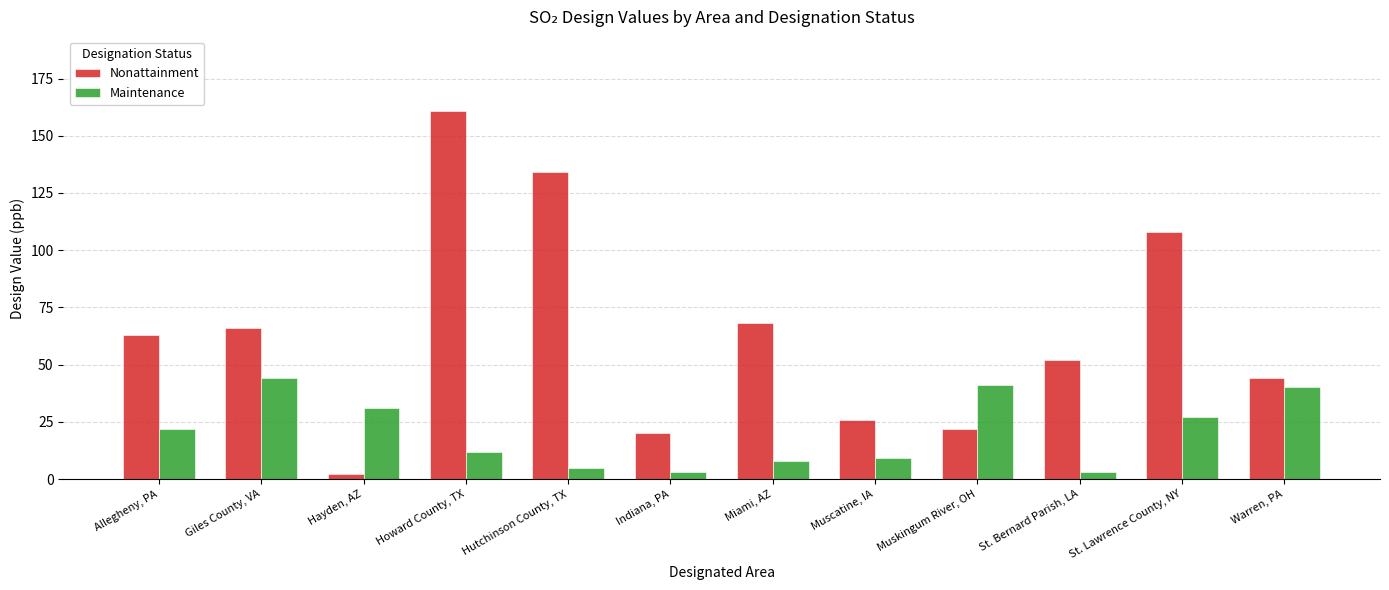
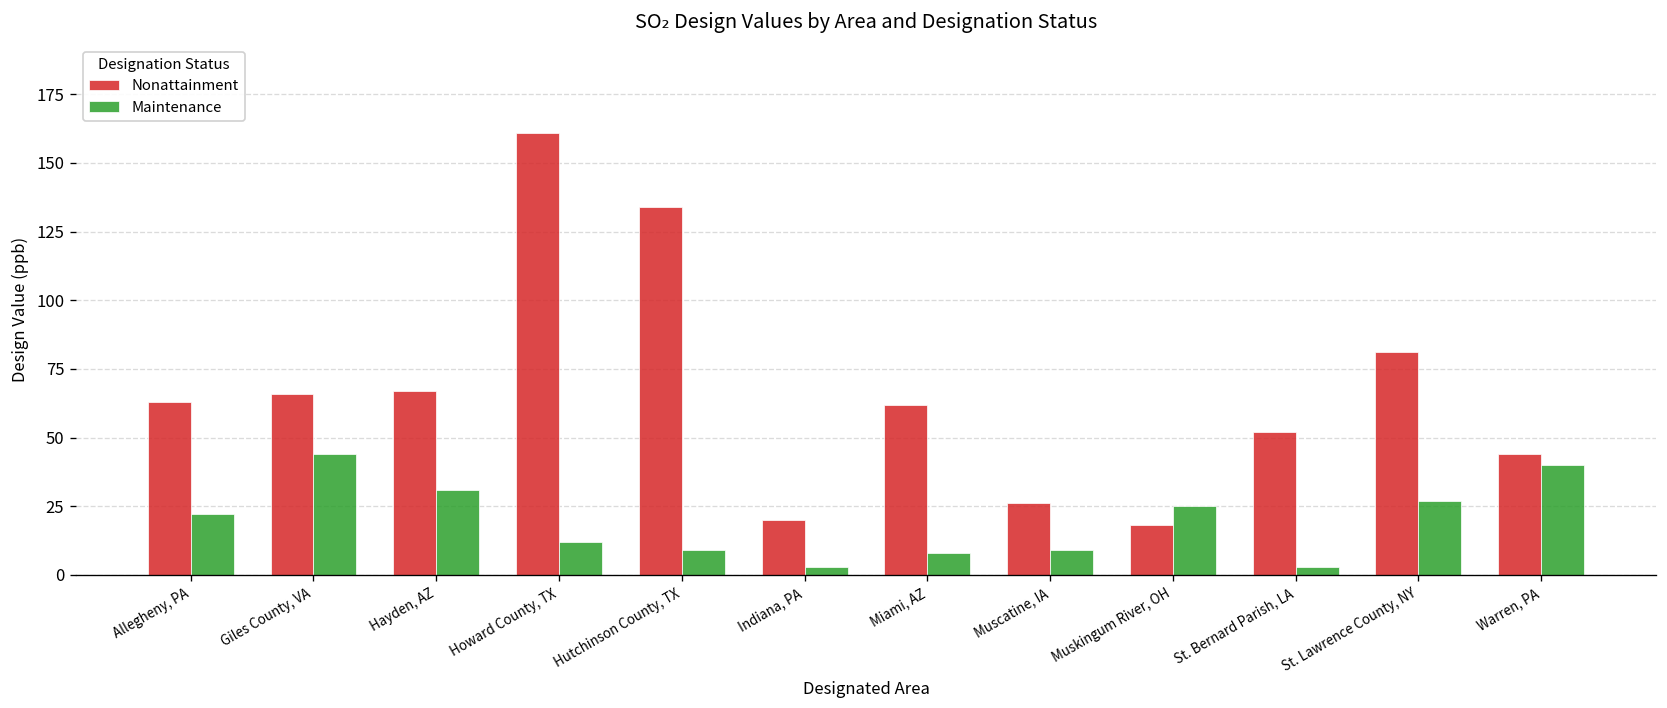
  {
    "Nonattainment": {
      "Allegheny, PA": 63,
      "Giles County, VA": 66,
-     "Hayden, AZ": 2,
+     "Hayden, AZ": 67,
      "Howard County, TX": 161,
      "Hutchinson County, TX": 134,
      "Indiana, PA": 20,
-     "Miami, AZ": 68,
+     "Miami, AZ": 62,
      "Muscatine, IA": 26,
-     "Muskingum River, OH": 22,
+     "Muskingum River, OH": 18,
      "St. Bernard Parish, LA": 52,
-     "St. Lawrence County, NY": 108,
+     "St. Lawrence County, NY": 81,
      "Warren, PA": 44
    },
    "Maintenance": {
      "Allegheny, PA": 22,
      "Giles County, VA": 44,
      "Hayden, AZ": 31,
      "Howard County, TX": 12,
-     "Hutchinson County, TX": 5,
+     "Hutchinson County, TX": 9,
      "Indiana, PA": 3,
      "Miami, AZ": 8,
      "Muscatine, IA": 9,
-     "Muskingum River, OH": 41,
+     "Muskingum River, OH": 25,
      "St. Bernard Parish, LA": 3,
      "St. Lawrence County, NY": 27,
      "Warren, PA": 40
    }
  }
